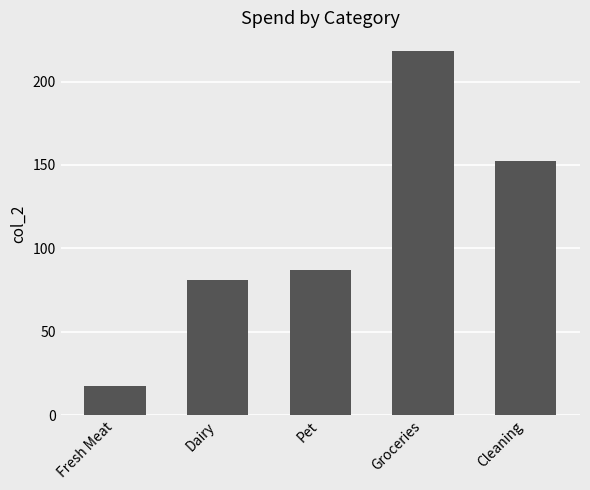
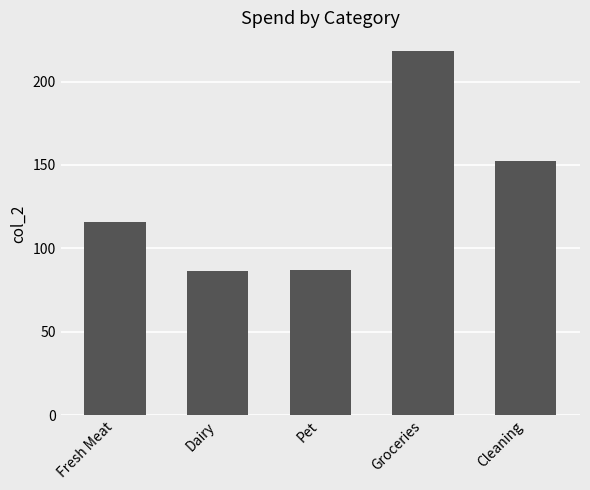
  {
-   "Fresh Meat": 17,
-   "Dairy": 81,
+   "Fresh Meat": 116,
+   "Dairy": 87,
    "Pet": 87,
    "Groceries": 219,
    "Cleaning": 153
  }
